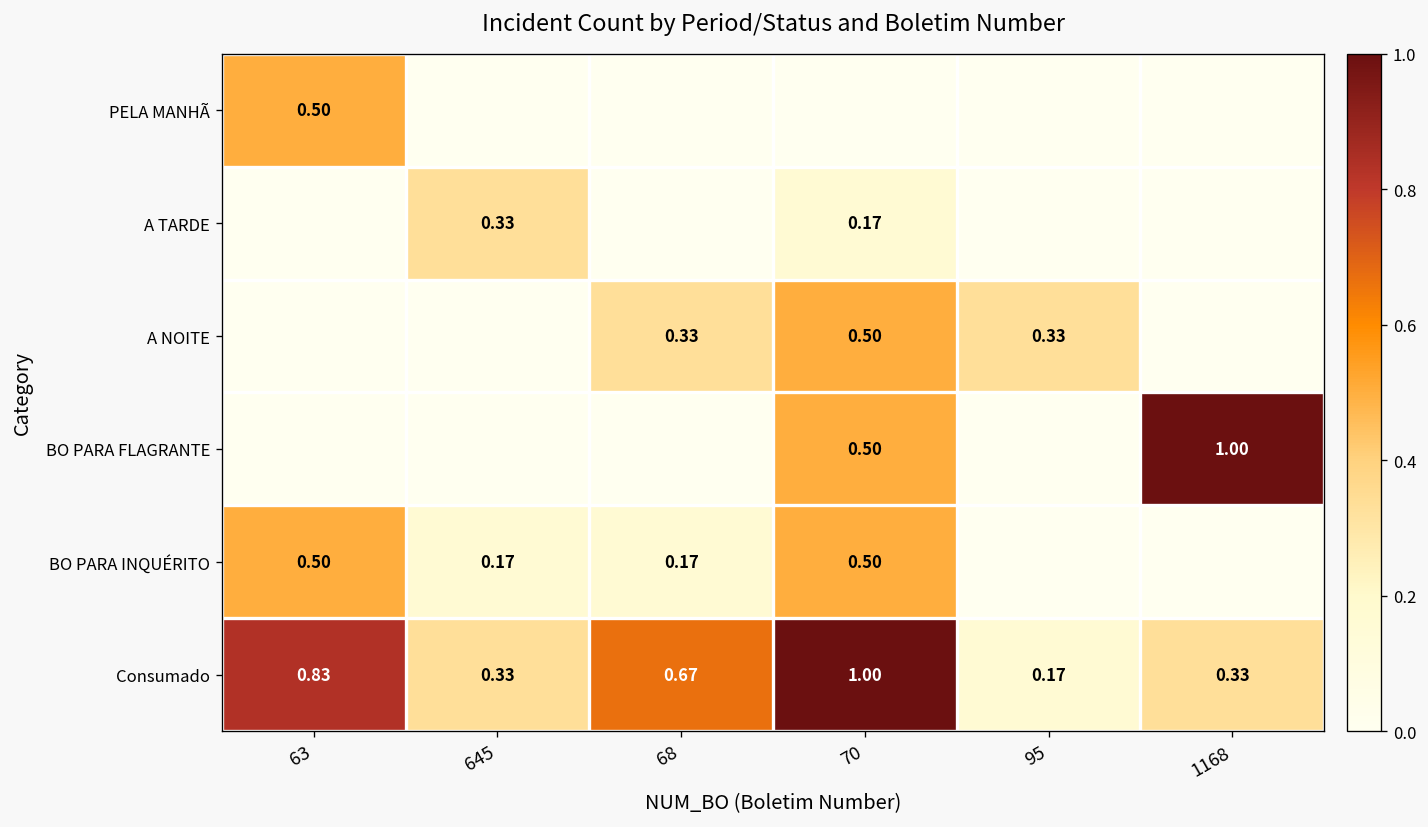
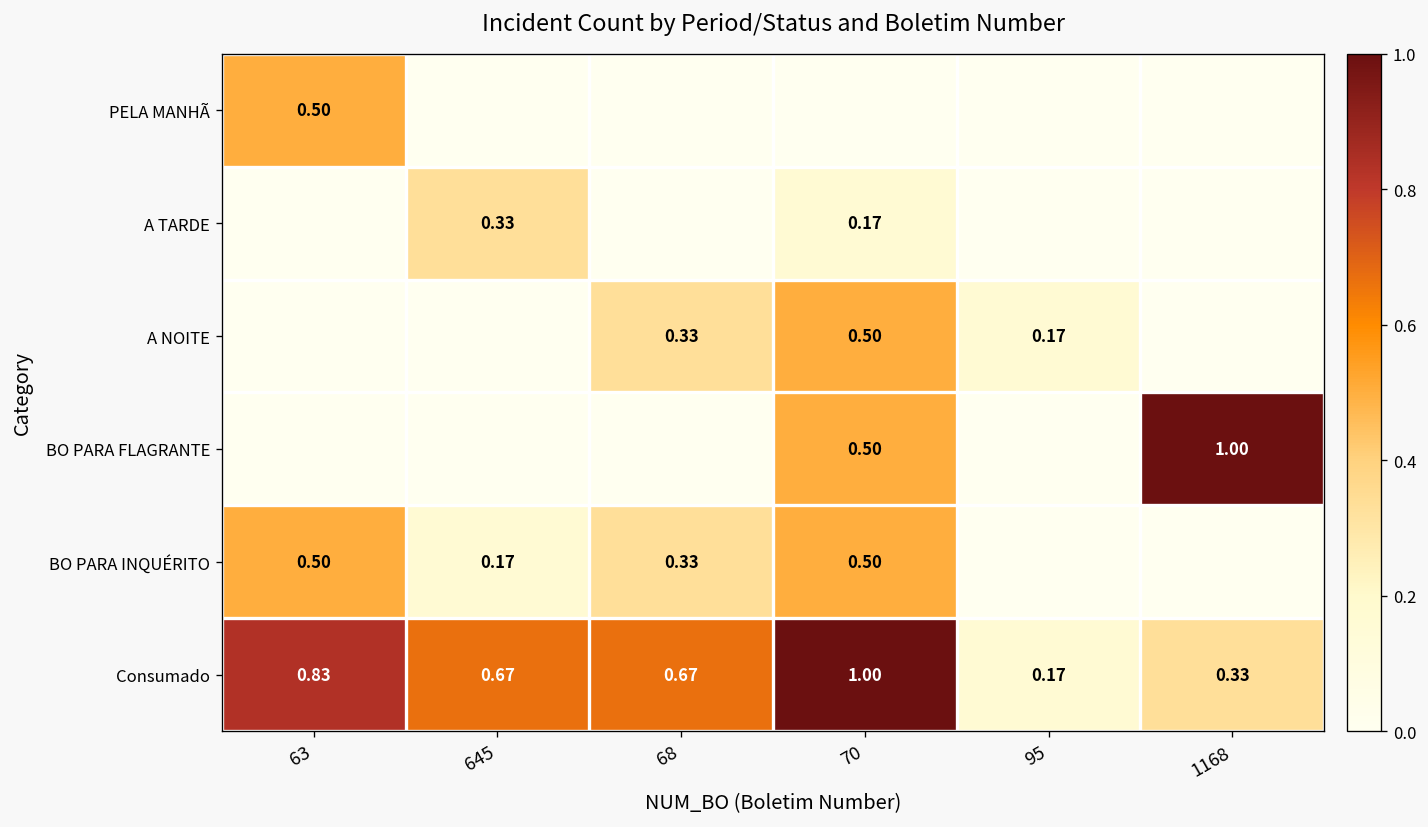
  {
    "PELA MANHÃ": {
      "63": 0.50
    },
    "A TARDE": {
      "645": 0.33,
      "70": 0.17
    },
    "A NOITE": {
      "68": 0.33,
      "70": 0.50,
-     "95": 0.33
+     "95": 0.17
    },
    "BO PARA FLAGRANTE": {
      "70": 0.50,
      "1168": 1.00
    },
    "BO PARA INQUÉRITO": {
      "63": 0.50,
      "645": 0.17,
-     "68": 0.17,
+     "68": 0.33,
      "70": 0.50
    },
    "Consumado": {
      "63": 0.83,
-     "645": 0.33,
+     "645": 0.67,
      "68": 0.67,
      "70": 1.00,
      "95": 0.17,
      "1168": 0.33
    }
  }
